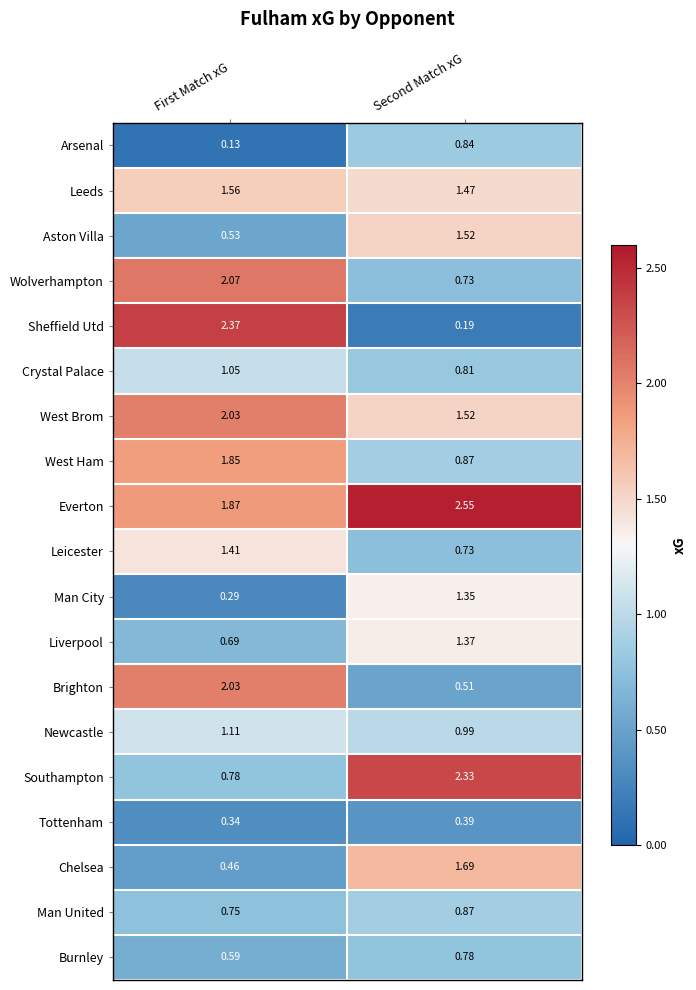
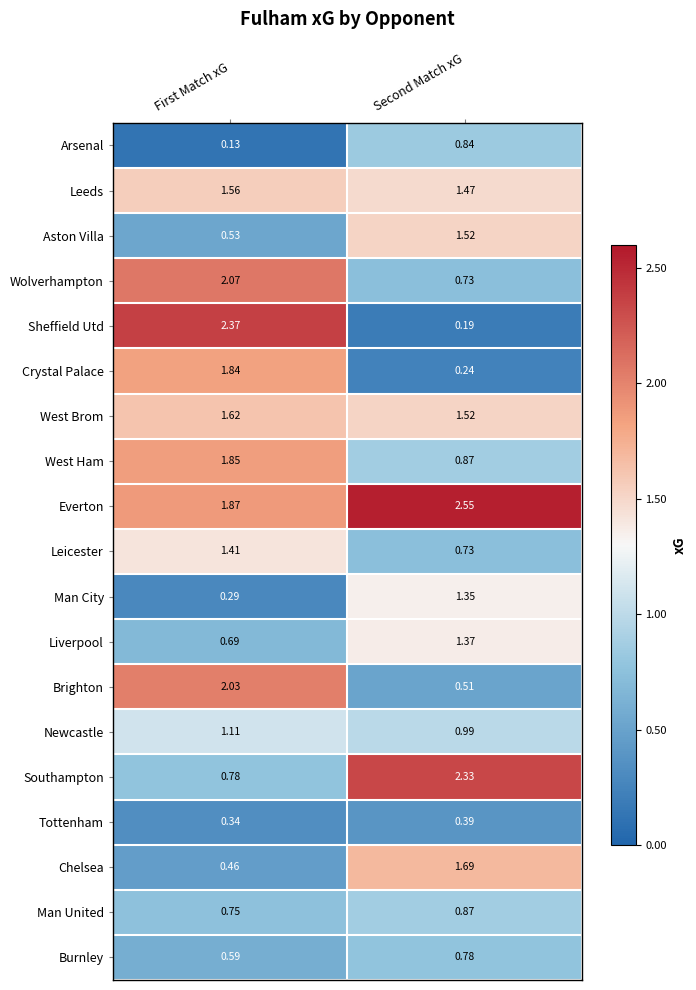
  {
    "Arsenal": {
      "First Match xG": 0.13,
      "Second Match xG": 0.84
    },
    "Leeds": {
      "First Match xG": 1.56,
      "Second Match xG": 1.47
    },
    "Aston Villa": {
      "First Match xG": 0.53,
      "Second Match xG": 1.52
    },
    "Wolverhampton": {
      "First Match xG": 2.07,
      "Second Match xG": 0.73
    },
    "Sheffield Utd": {
      "First Match xG": 2.37,
      "Second Match xG": 0.19
    },
    "Crystal Palace": {
-     "First Match xG": 1.05,
-     "Second Match xG": 0.81
+     "First Match xG": 1.84,
+     "Second Match xG": 0.24
    },
    "West Brom": {
-     "First Match xG": 2.03,
+     "First Match xG": 1.62,
      "Second Match xG": 1.52
    },
    "West Ham": {
      "First Match xG": 1.85,
      "Second Match xG": 0.87
    },
    "Everton": {
      "First Match xG": 1.87,
      "Second Match xG": 2.55
    },
    "Leicester": {
      "First Match xG": 1.41,
      "Second Match xG": 0.73
    },
    "Man City": {
      "First Match xG": 0.29,
      "Second Match xG": 1.35
    },
    "Liverpool": {
      "First Match xG": 0.69,
      "Second Match xG": 1.37
    },
    "Brighton": {
      "First Match xG": 2.03,
      "Second Match xG": 0.51
    },
    "Newcastle": {
      "First Match xG": 1.11,
      "Second Match xG": 0.99
    },
    "Southampton": {
      "First Match xG": 0.78,
      "Second Match xG": 2.33
    },
    "Tottenham": {
      "First Match xG": 0.34,
      "Second Match xG": 0.39
    },
    "Chelsea": {
      "First Match xG": 0.46,
      "Second Match xG": 1.69
    },
    "Man United": {
      "First Match xG": 0.75,
      "Second Match xG": 0.87
    },
    "Burnley": {
      "First Match xG": 0.59,
      "Second Match xG": 0.78
    }
  }
